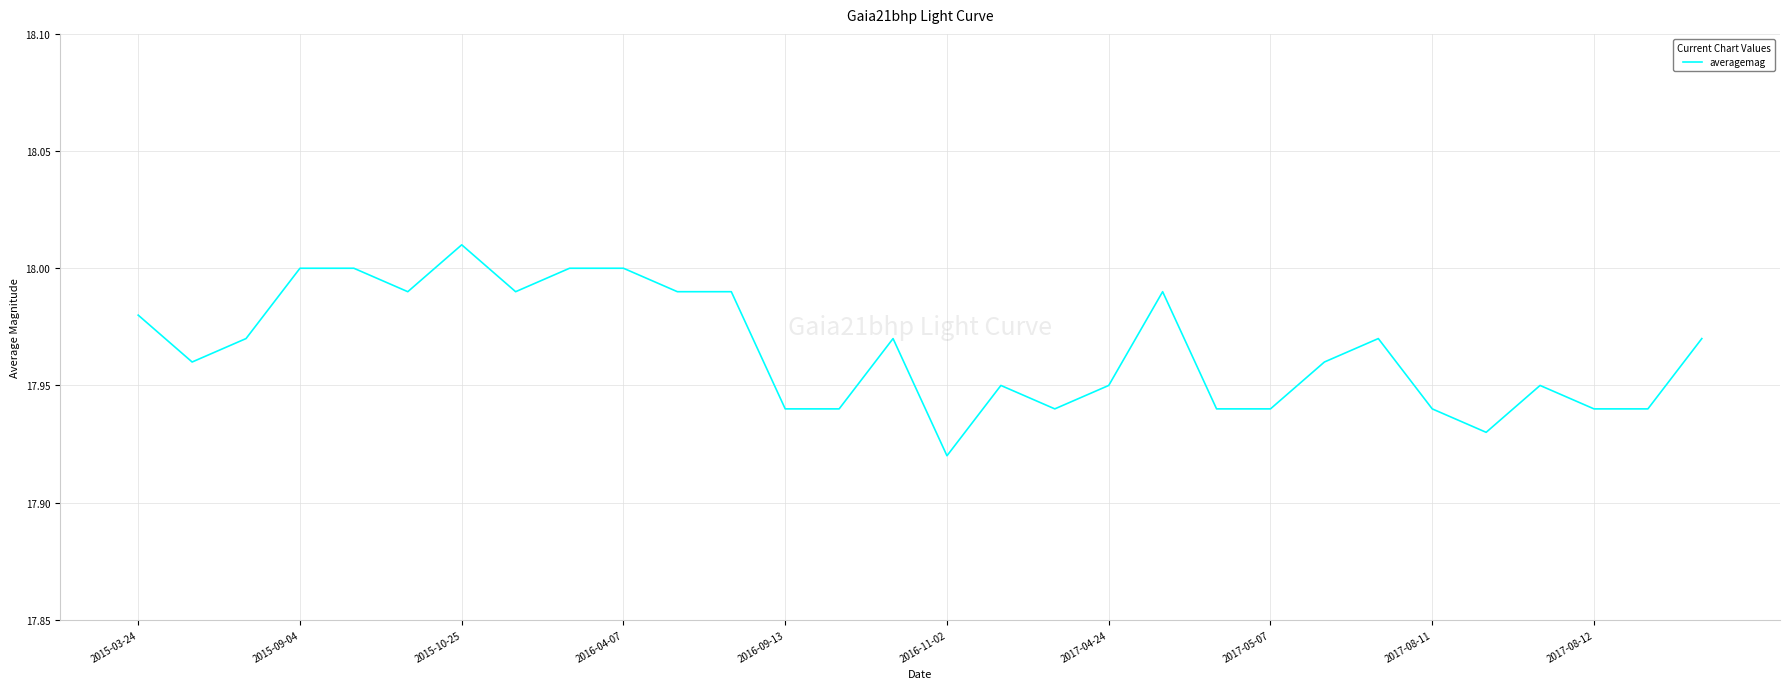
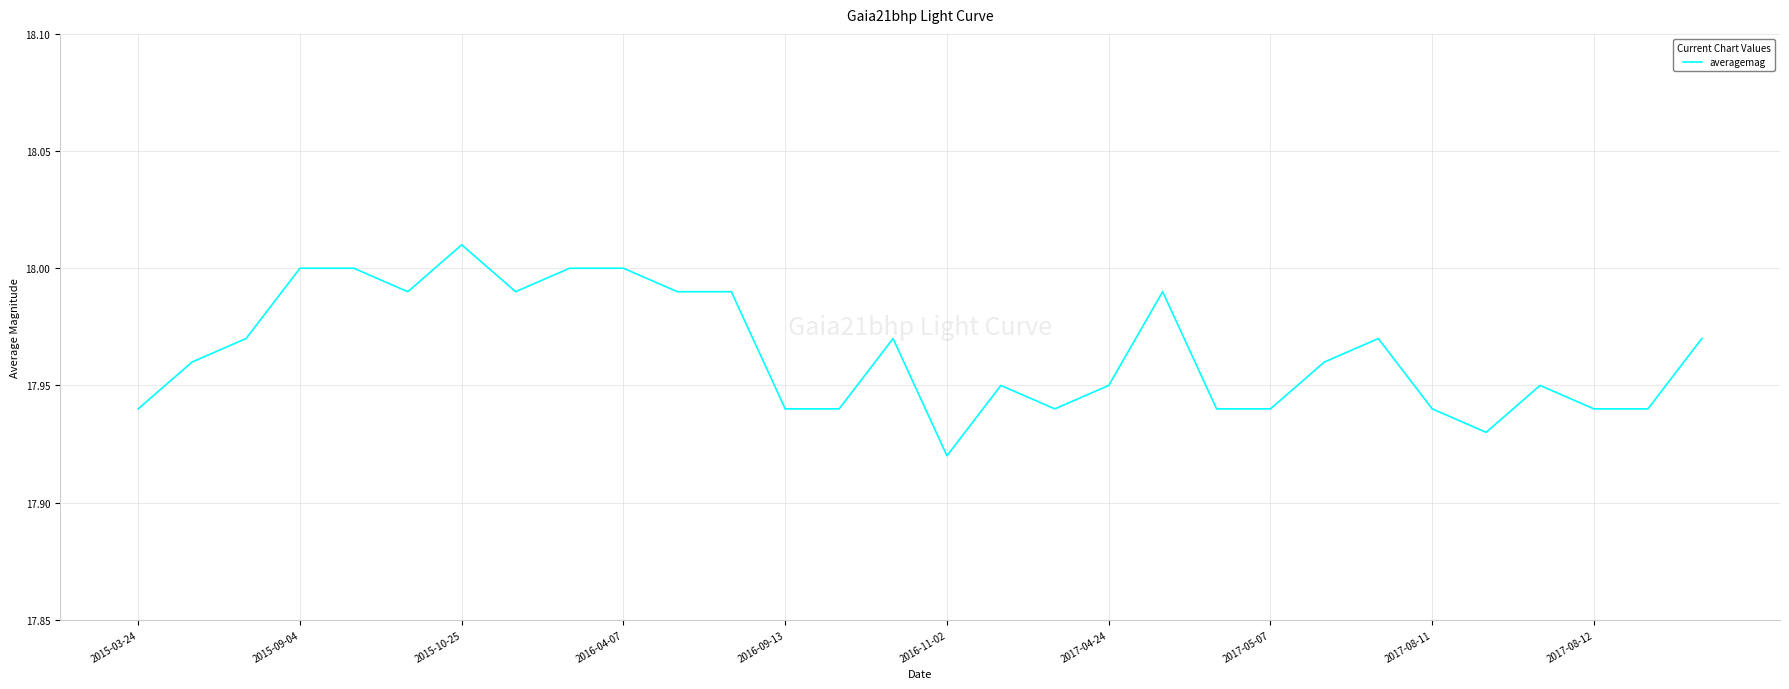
  {
-   "2015-03-24": 17.98,
+   "2015-03-24": 17.94,
    "2015-09-04": 18.00,
    "2016-11-02": 17.92
  }
